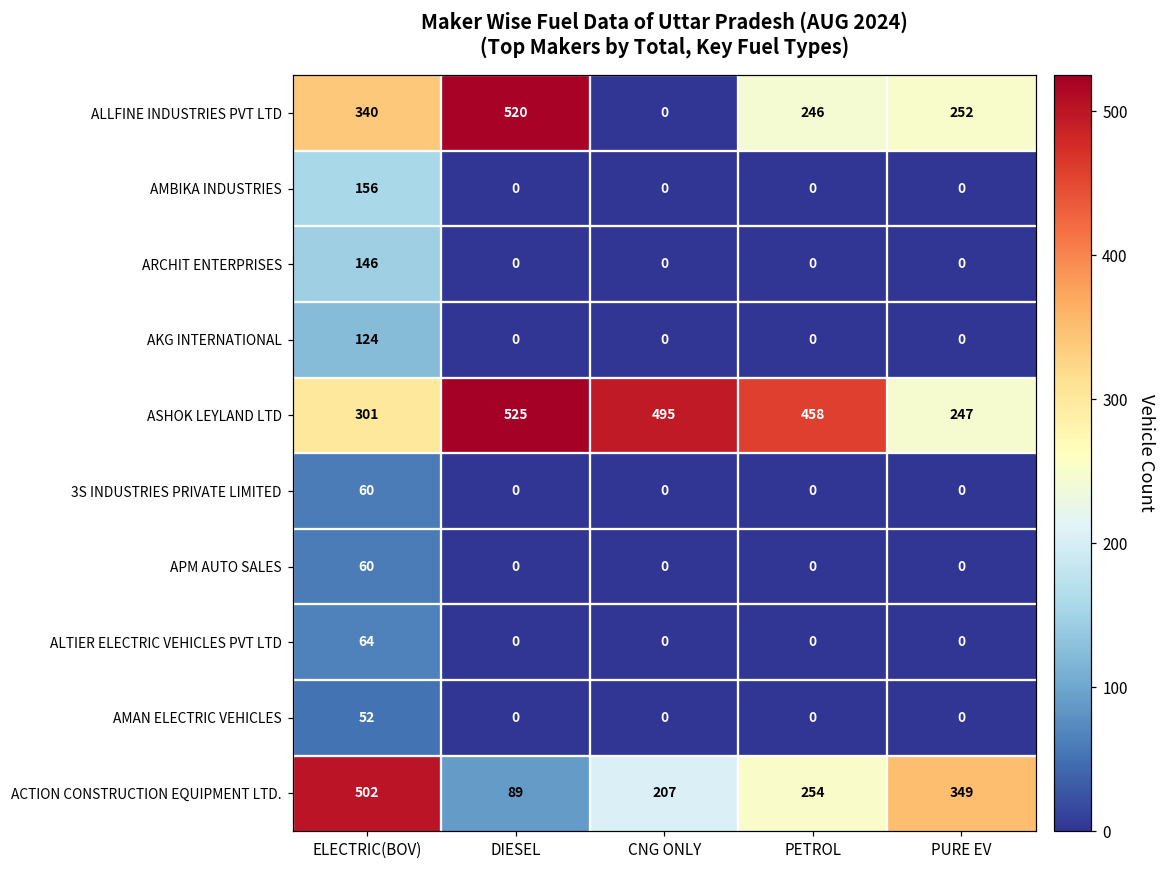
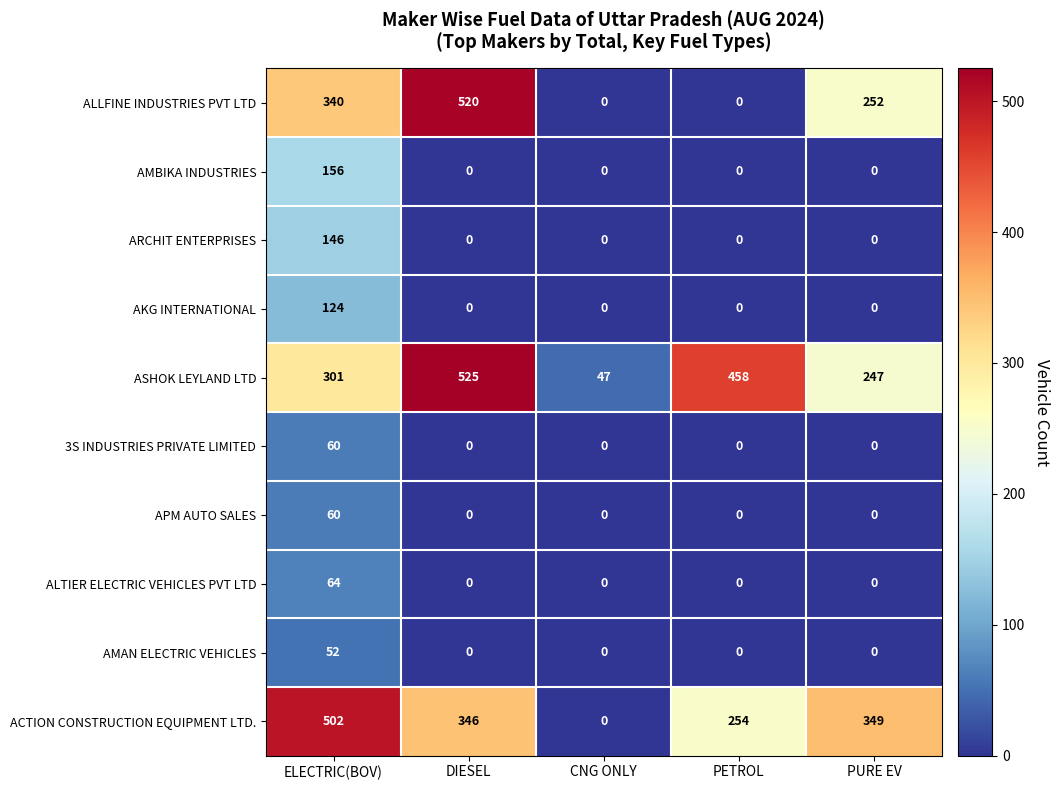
  {
    "ALLFINE INDUSTRIES PVT LTD": {
      "ELECTRIC(BOV)": 340,
      "DIESEL": 520,
      "CNG ONLY": 0,
-     "PETROL": 246,
+     "PETROL": 0,
      "PURE EV": 252
    },
    "AMBIKA INDUSTRIES": {
      "ELECTRIC(BOV)": 156,
      "DIESEL": 0,
      "CNG ONLY": 0,
      "PETROL": 0,
      "PURE EV": 0
    },
    "ARCHIT ENTERPRISES": {
      "ELECTRIC(BOV)": 146,
      "DIESEL": 0,
      "CNG ONLY": 0,
      "PETROL": 0,
      "PURE EV": 0
    },
    "AKG INTERNATIONAL": {
      "ELECTRIC(BOV)": 124,
      "DIESEL": 0,
      "CNG ONLY": 0,
      "PETROL": 0,
      "PURE EV": 0
    },
    "ASHOK LEYLAND LTD": {
      "ELECTRIC(BOV)": 301,
      "DIESEL": 525,
-     "CNG ONLY": 495,
+     "CNG ONLY": 47,
      "PETROL": 458,
      "PURE EV": 247
    },
    "3S INDUSTRIES PRIVATE LIMITED": {
      "ELECTRIC(BOV)": 60,
      "DIESEL": 0,
      "CNG ONLY": 0,
      "PETROL": 0,
      "PURE EV": 0
    },
    "APM AUTO SALES": {
      "ELECTRIC(BOV)": 60,
      "DIESEL": 0,
      "CNG ONLY": 0,
      "PETROL": 0,
      "PURE EV": 0
    },
    "ALTIER ELECTRIC VEHICLES PVT LTD": {
      "ELECTRIC(BOV)": 64,
      "DIESEL": 0,
      "CNG ONLY": 0,
      "PETROL": 0,
      "PURE EV": 0
    },
    "AMAN ELECTRIC VEHICLES": {
      "ELECTRIC(BOV)": 52,
      "DIESEL": 0,
      "CNG ONLY": 0,
      "PETROL": 0,
      "PURE EV": 0
    },
    "ACTION CONSTRUCTION EQUIPMENT LTD.": {
      "ELECTRIC(BOV)": 502,
-     "DIESEL": 89,
-     "CNG ONLY": 207,
+     "DIESEL": 346,
+     "CNG ONLY": 0,
      "PETROL": 254,
      "PURE EV": 349
    }
  }
